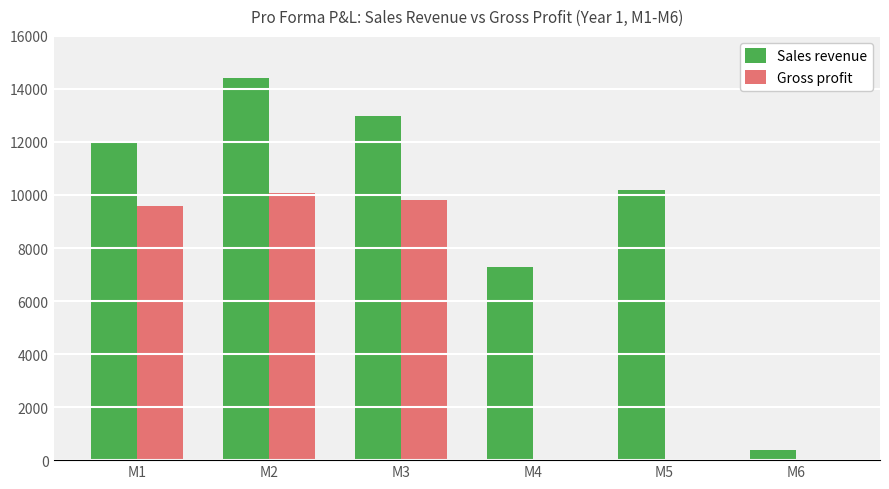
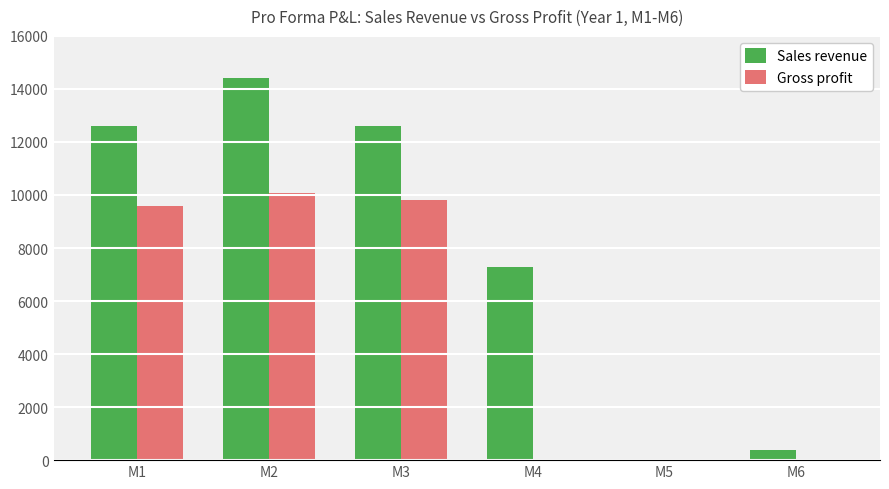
  {
    "Sales revenue": {
-     "M1": 12000,
+     "M1": 12600,
      "M2": 14400,
-     "M3": 13000,
+     "M3": 12600,
      "M4": 7300,
-     "M5": 10200,
+     "M5": 0,
      "M6": 400
    },
    "Gross profit": {
      "M1": 9600,
      "M2": 10100,
      "M3": 9800,
      "M4": 0,
      "M5": 0,
      "M6": 0
    }
  }
